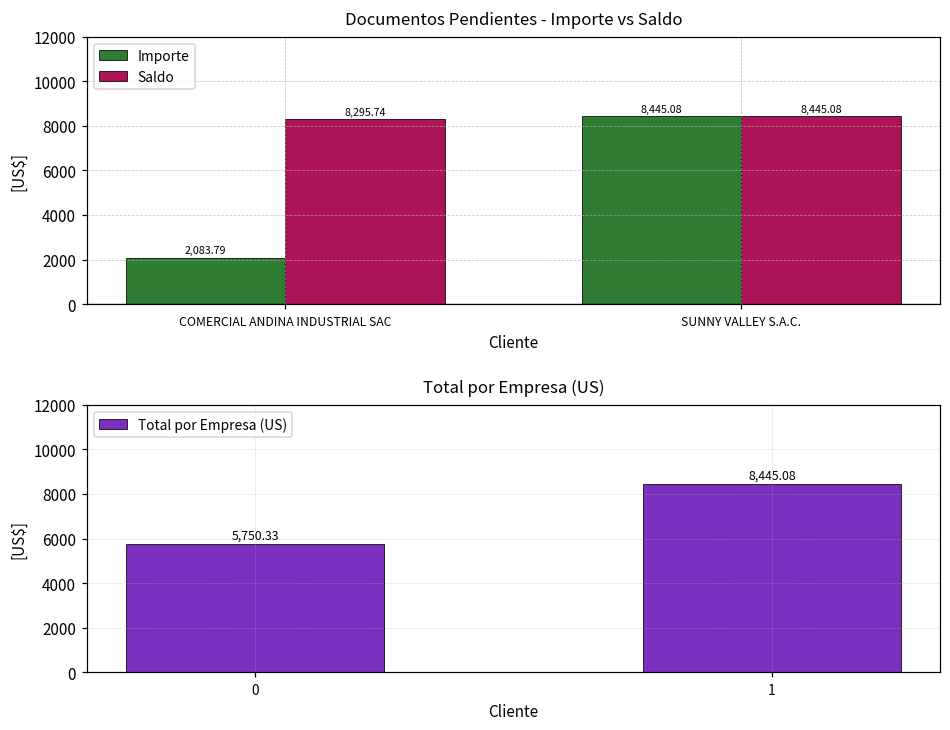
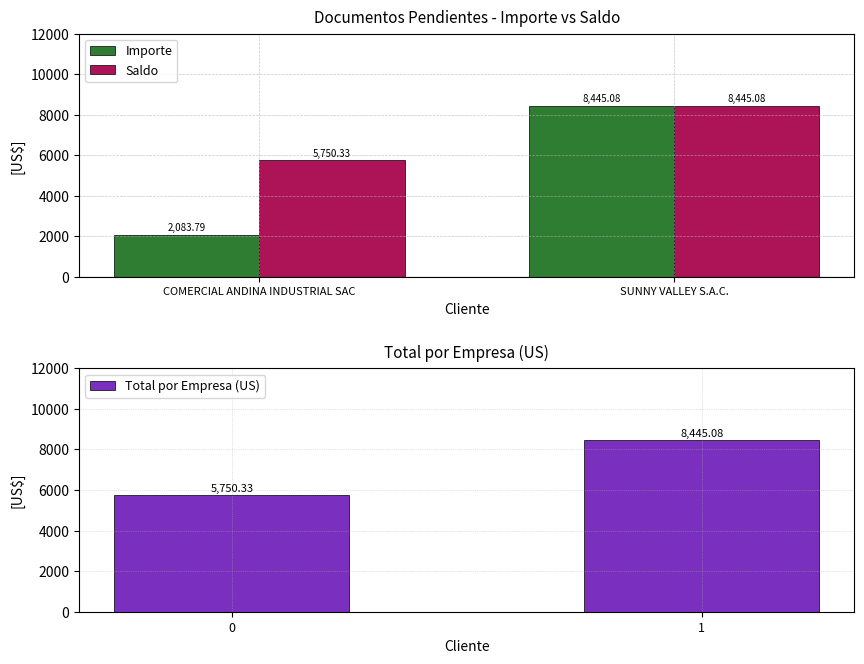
  {
    "Documentos Pendientes - Importe vs Saldo": {
      "Importe": {
        "COMERCIAL ANDINA INDUSTRIAL SAC": "2,083.79",
        "SUNNY VALLEY S.A.C.": "8,445.08"
      },
      "Saldo": {
-       "COMERCIAL ANDINA INDUSTRIAL SAC": "8,295.74",
+       "COMERCIAL ANDINA INDUSTRIAL SAC": "5,750.33",
        "SUNNY VALLEY S.A.C.": "8,445.08"
      }
    },
    "Total por Empresa (US)": {
      "0": "5,750.33",
      "1": "8,445.08"
    }
  }
